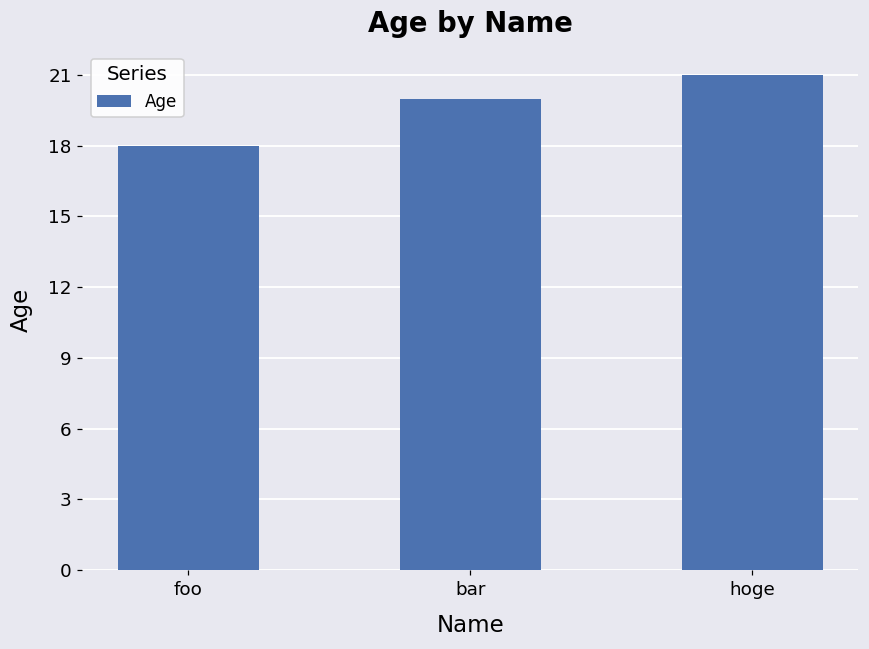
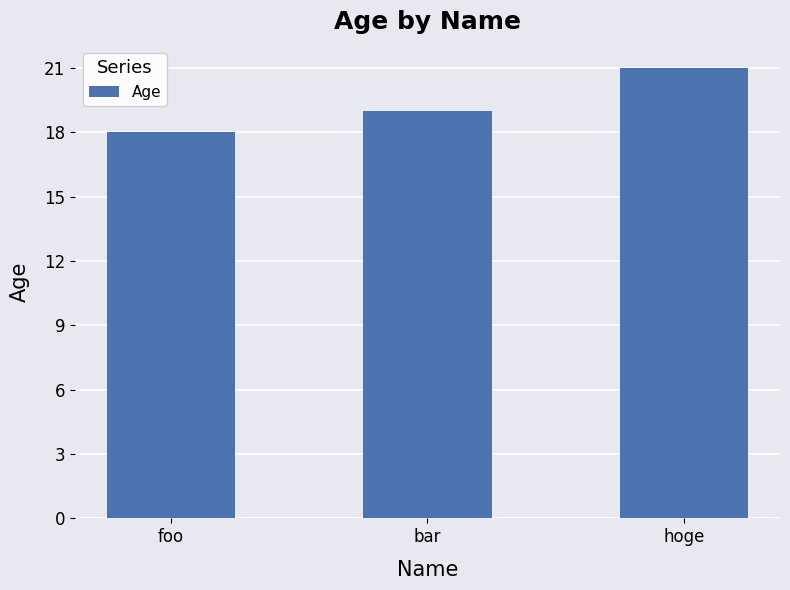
  {
    "foo": 18,
-   "bar": 20,
+   "bar": 19,
    "hoge": 21
  }
